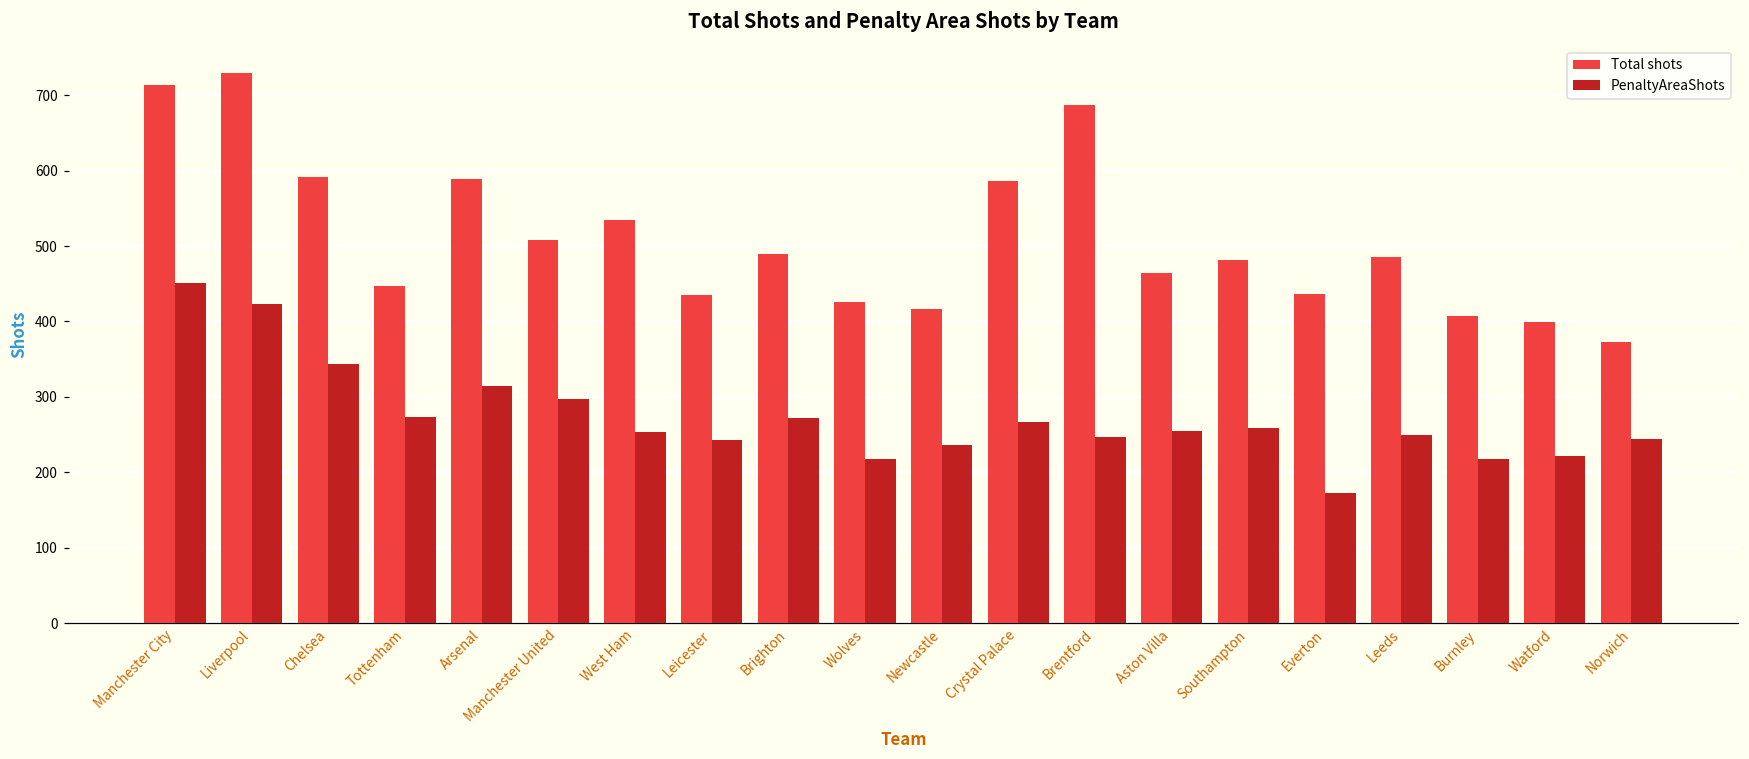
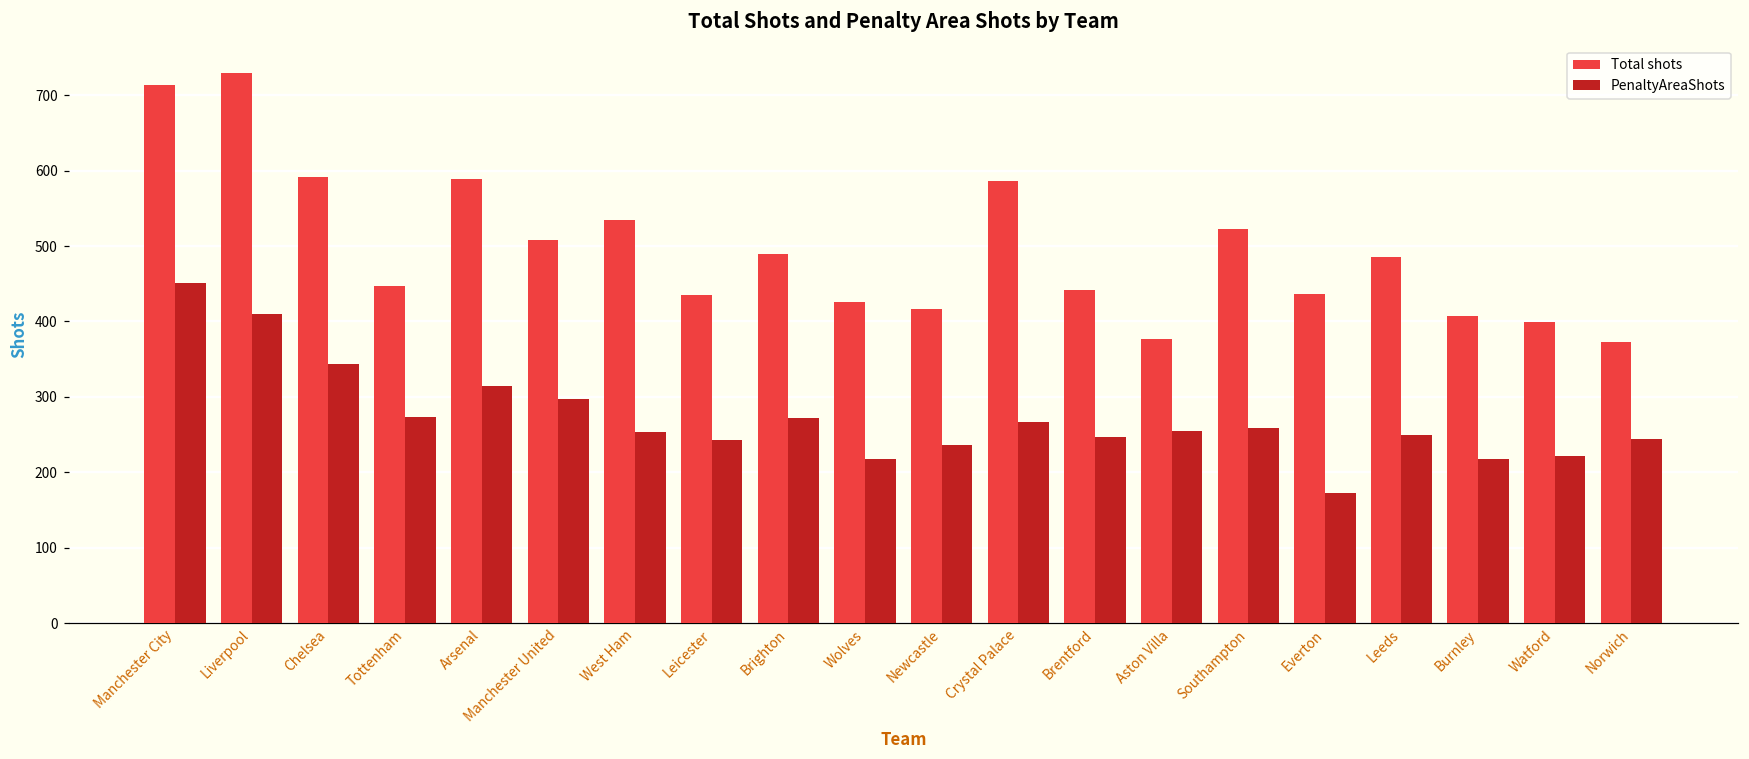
  {
    "Total shots": {
      "Manchester City": 710,
      "Liverpool": 730,
      "Chelsea": 590,
      "Tottenham": 450,
      "Arsenal": 590,
      "Manchester United": 510,
      "West Ham": 540,
      "Leicester": 440,
      "Brighton": 490,
      "Wolves": 430,
      "Newcastle": 420,
      "Crystal Palace": 590,
-     "Brentford": 690,
-     "Aston Villa": 460,
-     "Southampton": 480,
+     "Brentford": 440,
+     "Aston Villa": 380,
+     "Southampton": 520,
      "Everton": 440,
      "Leeds": 490,
      "Burnley": 410,
      "Watford": 400,
      "Norwich": 370
    },
    "PenaltyAreaShots": {
      "Manchester City": 450,
-     "Liverpool": 420,
+     "Liverpool": 410,
      "Chelsea": 340,
      "Tottenham": 270,
      "Arsenal": 320,
      "Manchester United": 300,
      "West Ham": 250,
      "Leicester": 240,
      "Brighton": 270,
      "Wolves": 220,
      "Newcastle": 240,
      "Crystal Palace": 270,
      "Brentford": 250,
      "Aston Villa": 260,
      "Southampton": 260,
      "Everton": 170,
      "Leeds": 250,
      "Burnley": 220,
      "Watford": 220,
      "Norwich": 240
    }
  }
